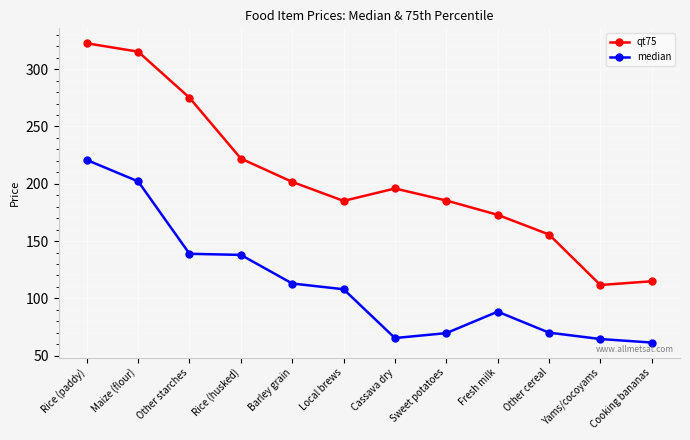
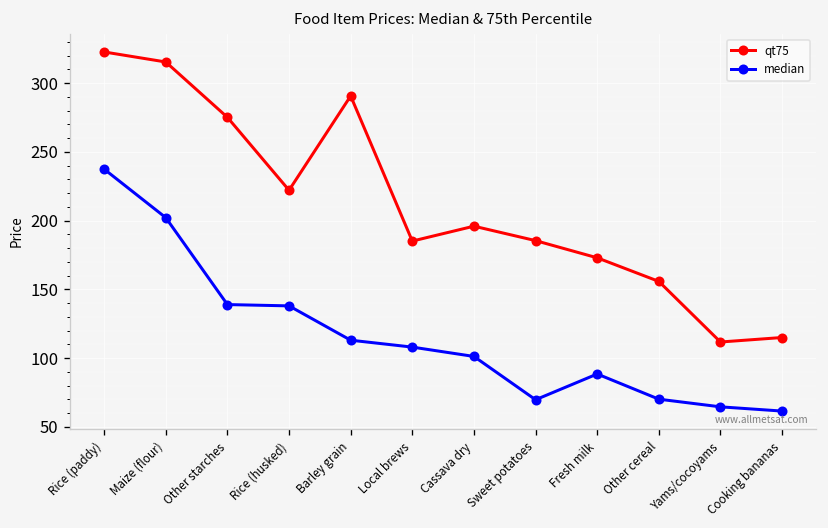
  {
    "qt75": {
      "Rice (paddy)": 323,
      "Maize (flour)": 315,
      "Other starches": 275,
      "Rice (husked)": 222,
-     "Barley grain": 202,
+     "Barley grain": 291,
      "Local brews": 185,
      "Cassava dry": 196,
      "Sweet potatoes": 185,
      "Fresh milk": 173,
      "Other cereal": 156,
      "Yams/cocoyams": 112,
      "Cooking bananas": 115
    },
    "median": {
-     "Rice (paddy)": 221,
+     "Rice (paddy)": 237,
      "Maize (flour)": 202,
      "Other starches": 139,
      "Rice (husked)": 138,
      "Barley grain": 113,
      "Local brews": 108,
-     "Cassava dry": 65,
+     "Cassava dry": 101,
      "Sweet potatoes": 70,
      "Fresh milk": 88,
      "Other cereal": 70,
      "Yams/cocoyams": 64,
      "Cooking bananas": 61
    }
  }
